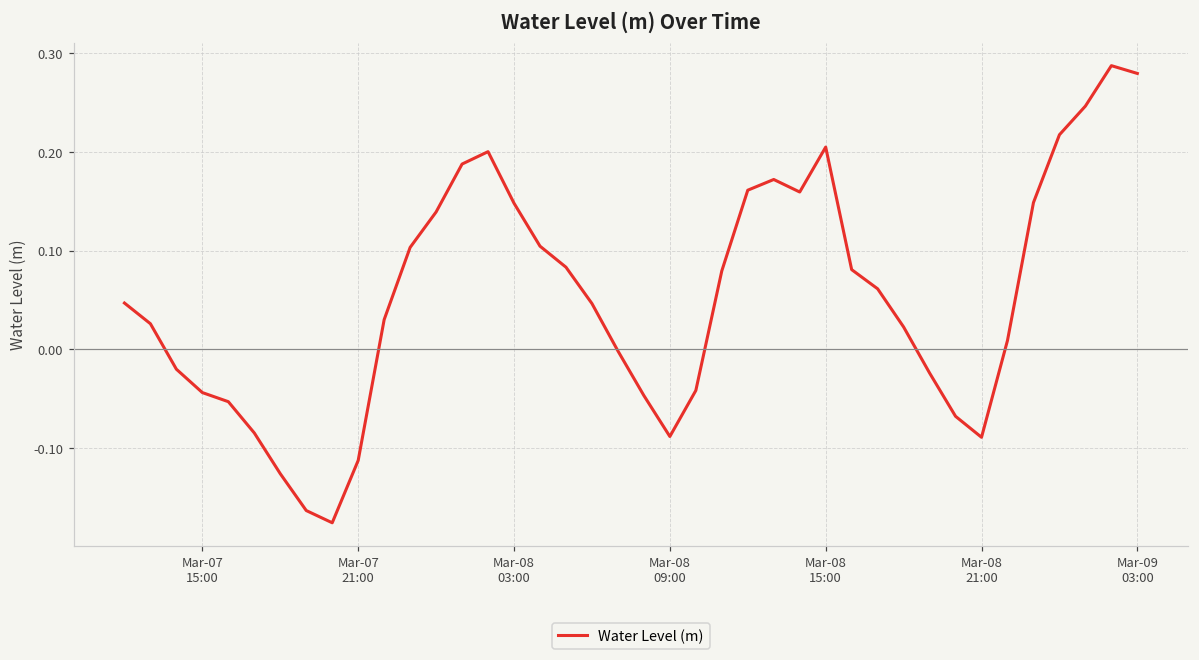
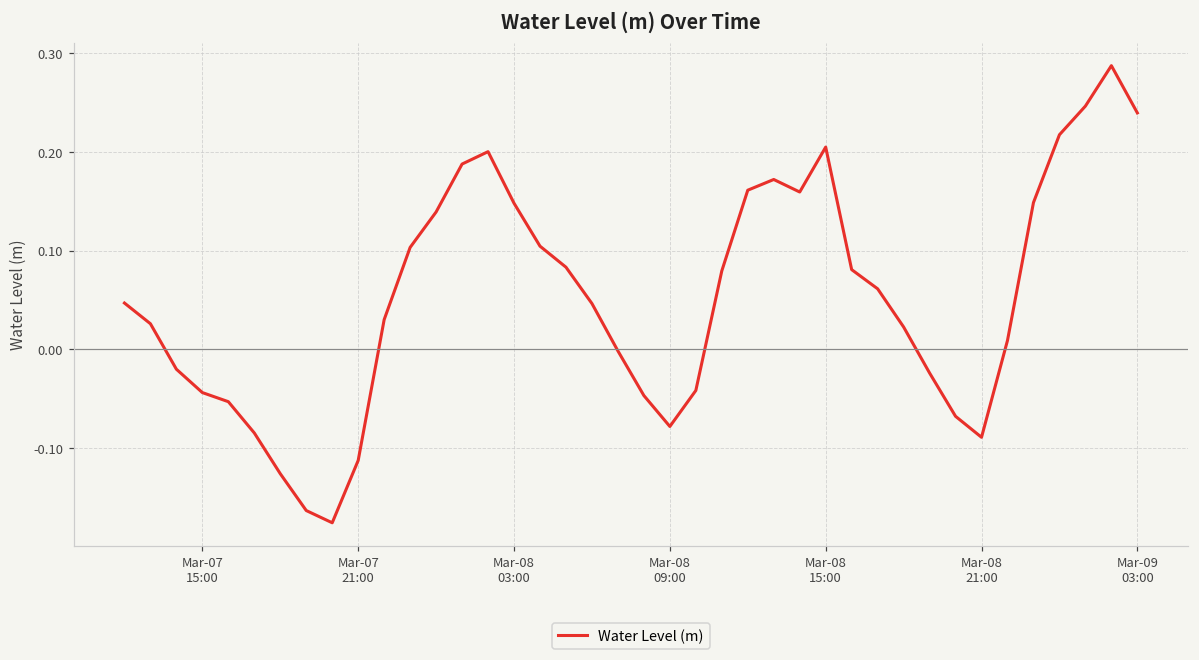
  {
    "Mar-07 15:00": -0.04,
    "Mar-07 21:00": -0.11,
    "Mar-08 03:00": 0.15,
-   "Mar-08 09:00": -0.09,
+   "Mar-08 09:00": -0.08,
    "Mar-08 15:00": 0.20,
    "Mar-08 21:00": -0.09,
-   "Mar-09 03:00": 0.28
+   "Mar-09 03:00": 0.24
  }
